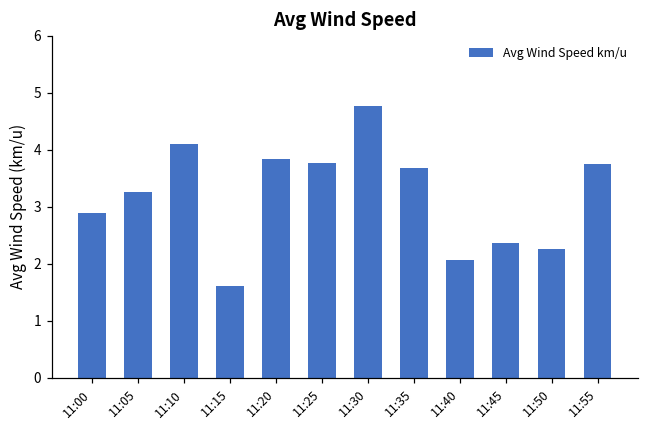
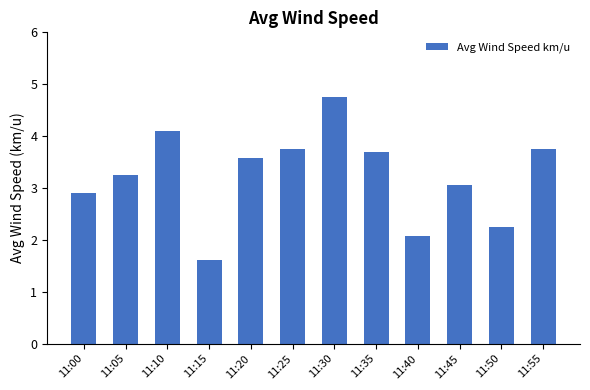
  {
    "11:00": 2.9,
    "11:05": 3.3,
    "11:10": 4.1,
    "11:15": 1.6,
-   "11:20": 3.8,
+   "11:20": 3.6,
    "11:25": 3.8,
    "11:30": 4.8,
    "11:35": 3.7,
    "11:40": 2.1,
-   "11:45": 2.4,
+   "11:45": 3.1,
    "11:50": 2.3,
    "11:55": 3.7
  }
